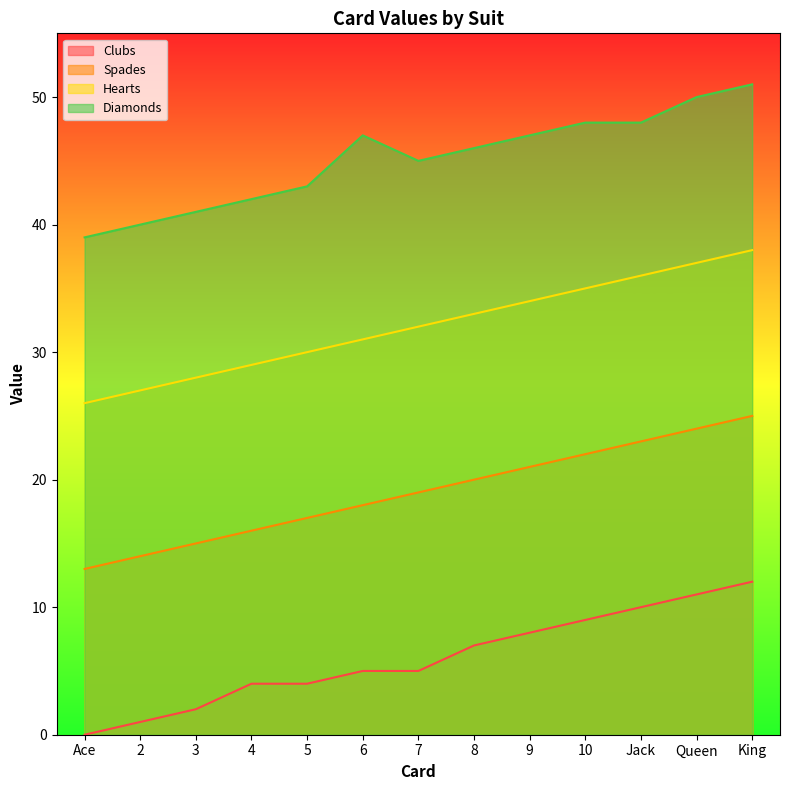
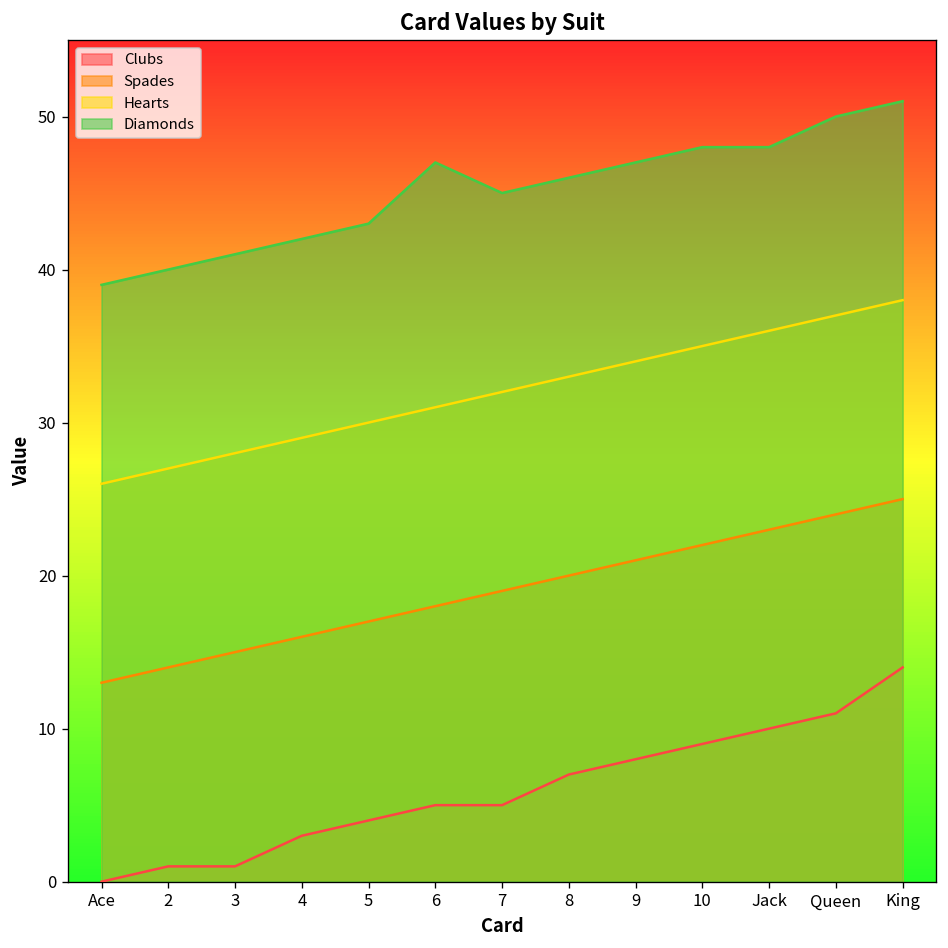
  {
    "Clubs": {
      "Ace": 0,
      "2": 1,
-     "3": 2,
-     "4": 4,
+     "3": 1,
+     "4": 3,
      "5": 4,
      "6": 5,
      "7": 5,
      "8": 7,
      "9": 8,
      "10": 9,
      "Jack": 10,
      "Queen": 11,
-     "King": 12
+     "King": 14
    },
    "Spades": {
      "Ace": 13,
      "2": 14,
      "3": 15,
      "4": 16,
      "5": 17,
      "6": 18,
      "7": 19,
      "8": 20,
      "9": 21,
      "10": 22,
      "Jack": 23,
      "Queen": 24,
      "King": 25
    },
    "Hearts": {
      "Ace": 26,
      "2": 27,
      "3": 28,
      "4": 29,
      "5": 30,
      "6": 31,
      "7": 32,
      "8": 33,
      "9": 34,
      "10": 35,
      "Jack": 36,
      "Queen": 37,
      "King": 38
    },
    "Diamonds": {
      "Ace": 39,
      "2": 40,
      "3": 41,
      "4": 42,
      "5": 43,
      "6": 47,
      "7": 45,
      "8": 46,
      "9": 47,
      "10": 48,
      "Jack": 48,
      "Queen": 50,
      "King": 51
    }
  }
